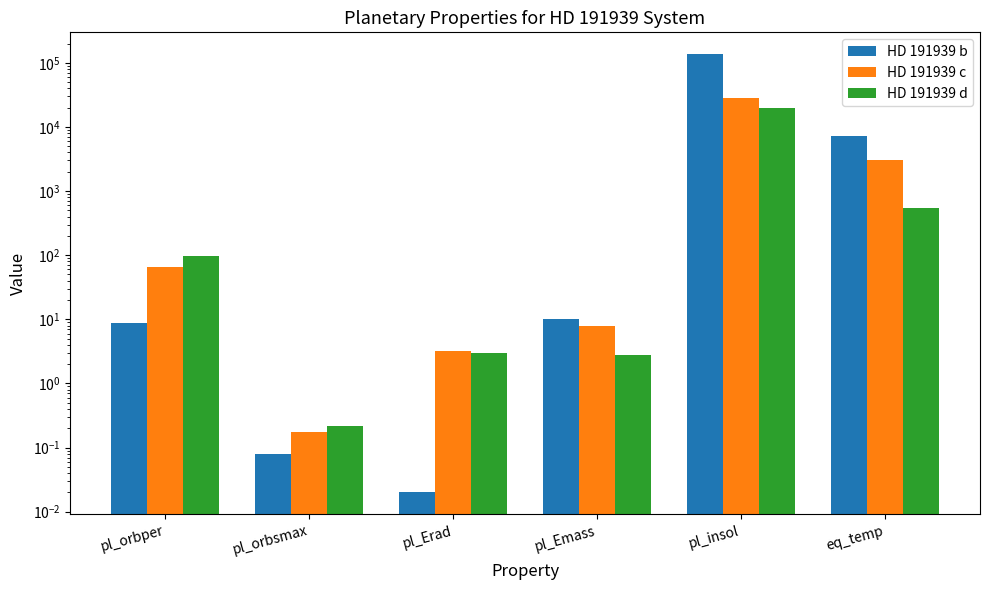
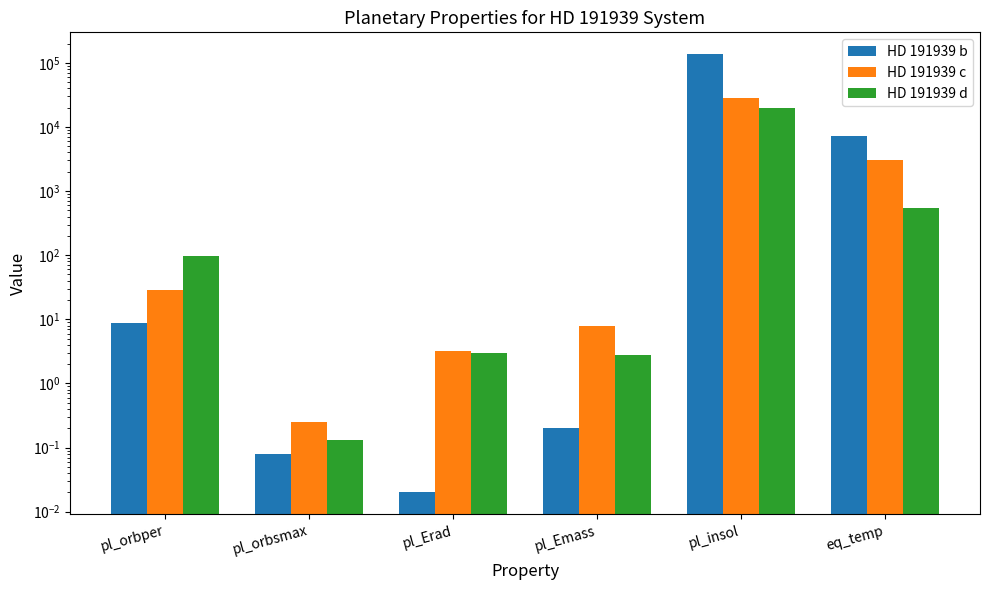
  {
    "HD 191939 b": {
      "pl_orbper": 9,
      "pl_orbsmax": 0.08,
      "pl_Erad": 0.020,
-     "pl_Emass": 10,
+     "pl_Emass": 0.2,
      "pl_insol": 140000,
      "eq_temp": 7000
    },
    "HD 191939 c": {
-     "pl_orbper": 70,
-     "pl_orbsmax": 0.18,
+     "pl_orbper": 30,
+     "pl_orbsmax": 0.25,
      "pl_Erad": 3,
      "pl_Emass": 8,
      "pl_insol": 30000,
      "eq_temp": 3000
    },
    "HD 191939 d": {
      "pl_orbper": 100,
-     "pl_orbsmax": 0.21,
+     "pl_orbsmax": 0.13,
      "pl_Erad": 3,
      "pl_Emass": 3,
      "pl_insol": 19000,
      "eq_temp": 500
    }
  }
